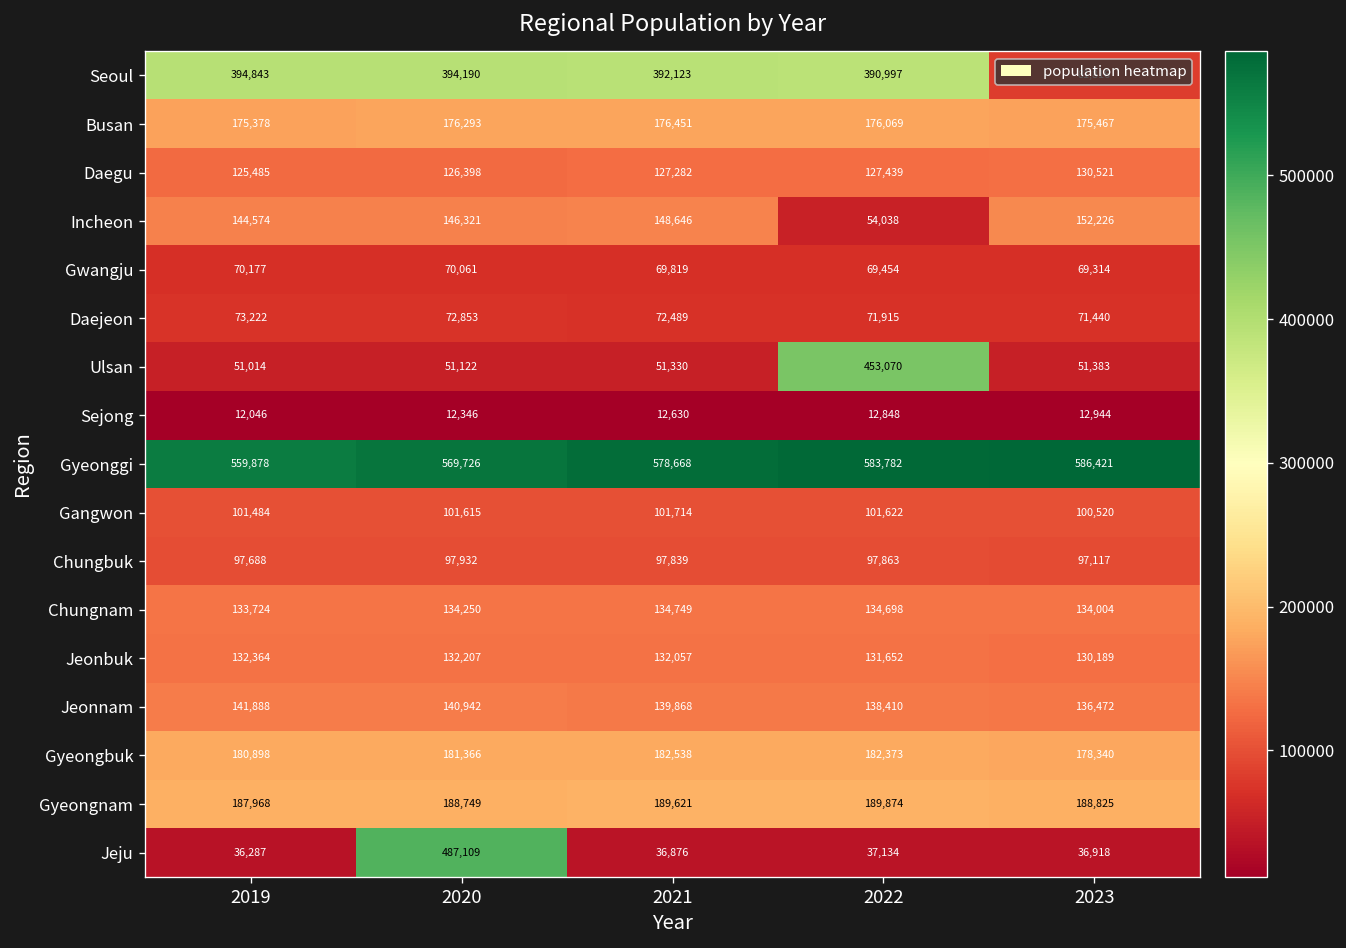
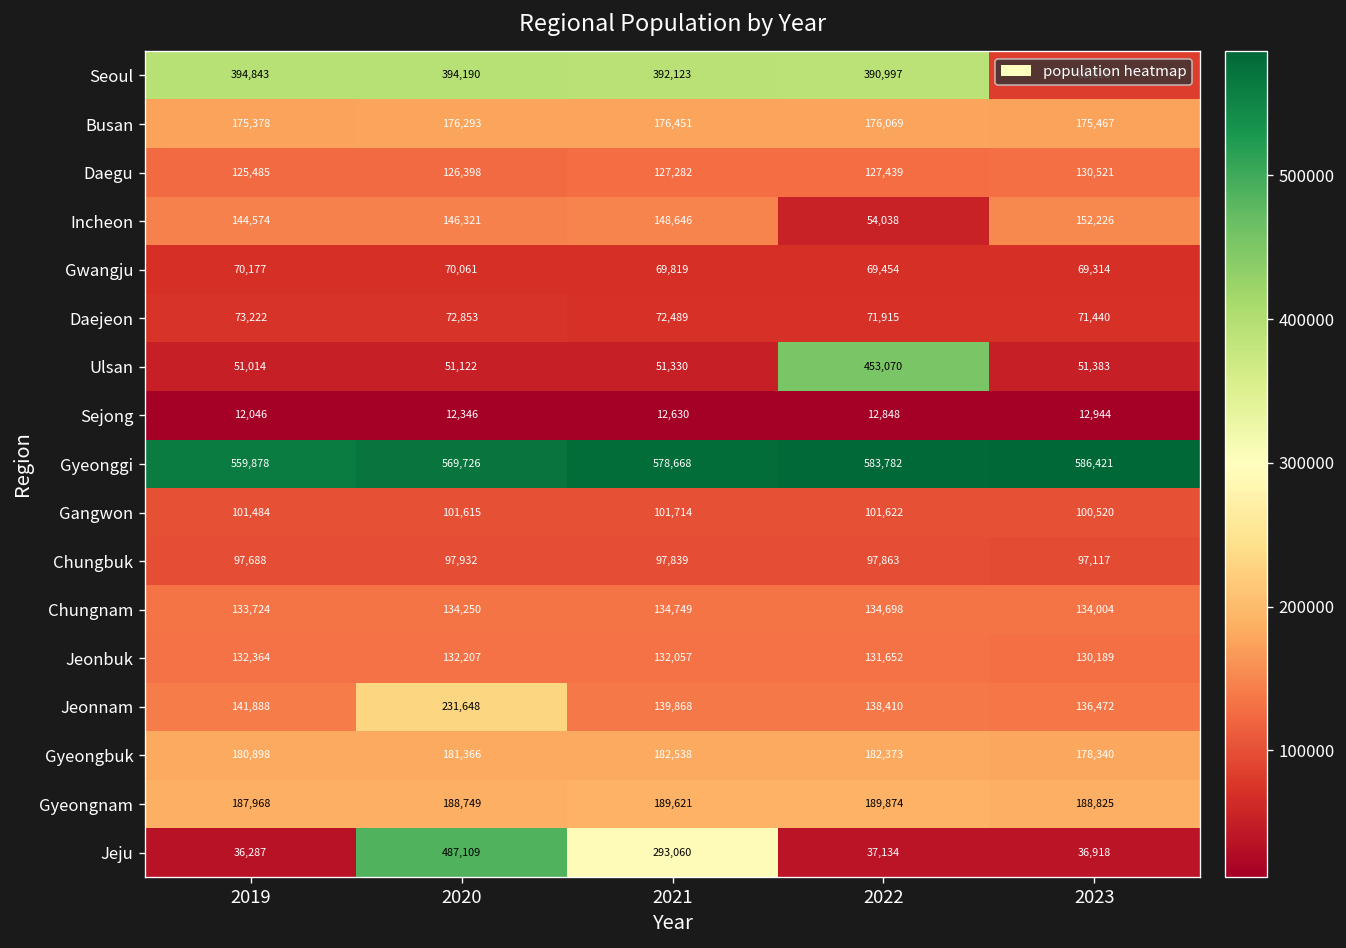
  {
    "Seoul": {
      "2019": "394,843",
      "2020": "394,190",
      "2021": "392,123",
      "2022": "390,997"
    },
    "Busan": {
      "2019": "175,378",
      "2020": "176,293",
      "2021": "176,451",
      "2022": "176,069",
      "2023": "175,467"
    },
    "Daegu": {
      "2019": "125,485",
      "2020": "126,398",
      "2021": "127,282",
      "2022": "127,439",
      "2023": "130,521"
    },
    "Incheon": {
      "2019": "144,574",
      "2020": "146,321",
      "2021": "148,646",
      "2022": "54,038",
      "2023": "152,226"
    },
    "Gwangju": {
      "2019": "70,177",
      "2020": "70,061",
      "2021": "69,819",
      "2022": "69,454",
      "2023": "69,314"
    },
    "Daejeon": {
      "2019": "73,222",
      "2020": "72,853",
      "2021": "72,489",
      "2022": "71,915",
      "2023": "71,440"
    },
    "Ulsan": {
      "2019": "51,014",
      "2020": "51,122",
      "2021": "51,330",
      "2022": "453,070",
      "2023": "51,383"
    },
    "Sejong": {
      "2019": "12,046",
      "2020": "12,346",
      "2021": "12,630",
      "2022": "12,848",
      "2023": "12,944"
    },
    "Gyeonggi": {
      "2019": "559,878",
      "2020": "569,726",
      "2021": "578,668",
      "2022": "583,782",
      "2023": "586,421"
    },
    "Gangwon": {
      "2019": "101,484",
      "2020": "101,615",
      "2021": "101,714",
      "2022": "101,622",
      "2023": "100,520"
    },
    "Chungbuk": {
      "2019": "97,688",
      "2020": "97,932",
      "2021": "97,839",
      "2022": "97,863",
      "2023": "97,117"
    },
    "Chungnam": {
      "2019": "133,724",
      "2020": "134,250",
      "2021": "134,749",
      "2022": "134,698",
      "2023": "134,004"
    },
    "Jeonbuk": {
      "2019": "132,364",
      "2020": "132,207",
      "2021": "132,057",
      "2022": "131,652",
      "2023": "130,189"
    },
    "Jeonnam": {
      "2019": "141,888",
-     "2020": "140,942",
+     "2020": "231,648",
      "2021": "139,868",
      "2022": "138,410",
      "2023": "136,472"
    },
    "Gyeongbuk": {
      "2019": "180,898",
      "2020": "181,366",
      "2021": "182,538",
      "2022": "182,373",
      "2023": "178,340"
    },
    "Gyeongnam": {
      "2019": "187,968",
      "2020": "188,749",
      "2021": "189,621",
      "2022": "189,874",
      "2023": "188,825"
    },
    "Jeju": {
      "2019": "36,287",
      "2020": "487,109",
-     "2021": "36,876",
+     "2021": "293,060",
      "2022": "37,134",
      "2023": "36,918"
    }
  }
